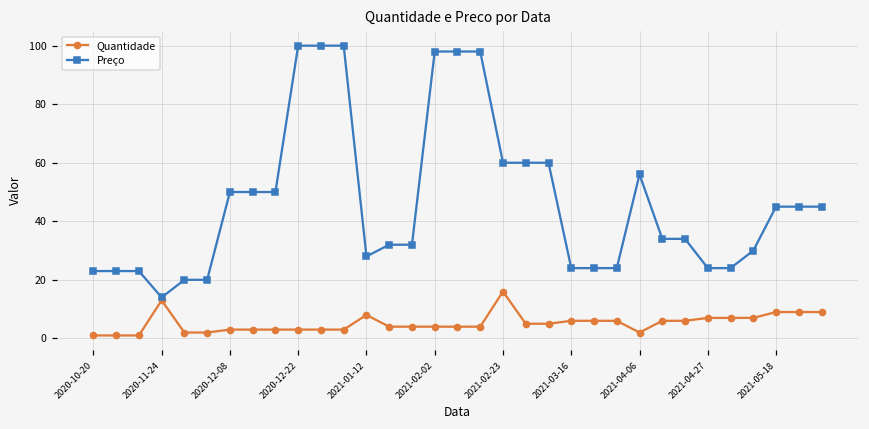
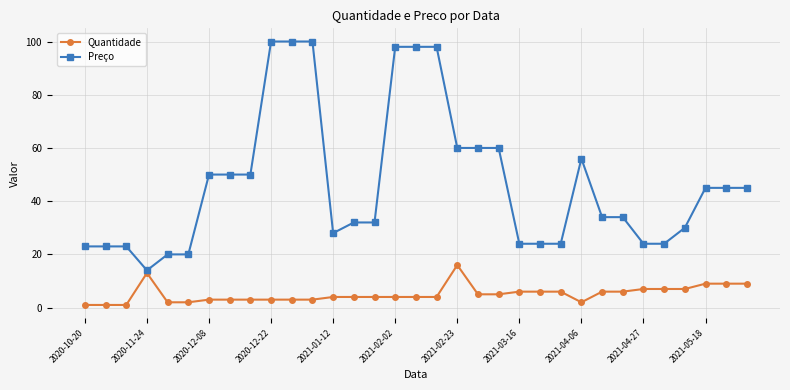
  {
    "Quantidade": {
      "2020-10-20": 1,
      "2020-11-24": 13,
      "2020-12-22": 3,
-     "2021-01-12": 8,
+     "2021-01-12": 4,
      "2021-02-02": 4,
      "2021-02-23": 16,
      "2021-03-16": 6,
      "2021-04-06": 2,
      "2021-04-27": 7,
      "2021-05-18": 9
    },
    "Preço": {
      "2020-10-20": 23,
      "2020-11-24": 14,
      "2020-12-22": 100,
      "2021-01-12": 28,
      "2021-02-02": 98,
      "2021-02-23": 60,
      "2021-03-16": 24,
      "2021-04-06": 56,
      "2021-04-27": 24,
      "2021-05-18": 45
    }
  }
